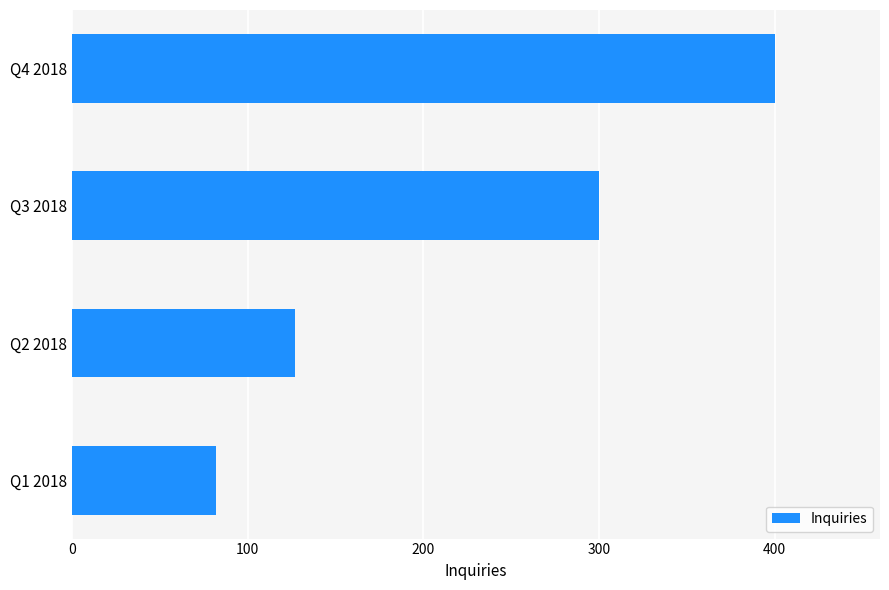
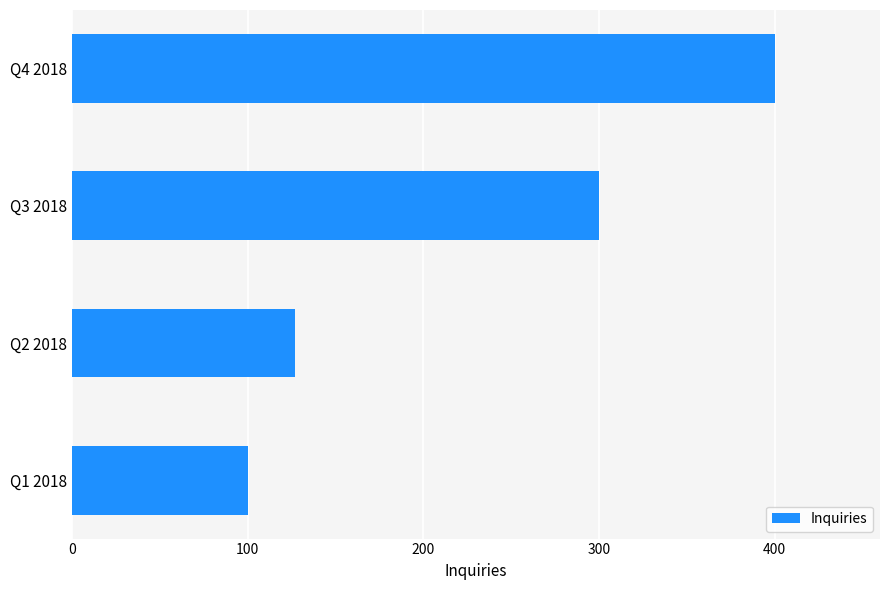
  {
    "Q4 2018": 400,
    "Q3 2018": 300,
    "Q2 2018": 127,
-   "Q1 2018": 82
+   "Q1 2018": 100
  }
